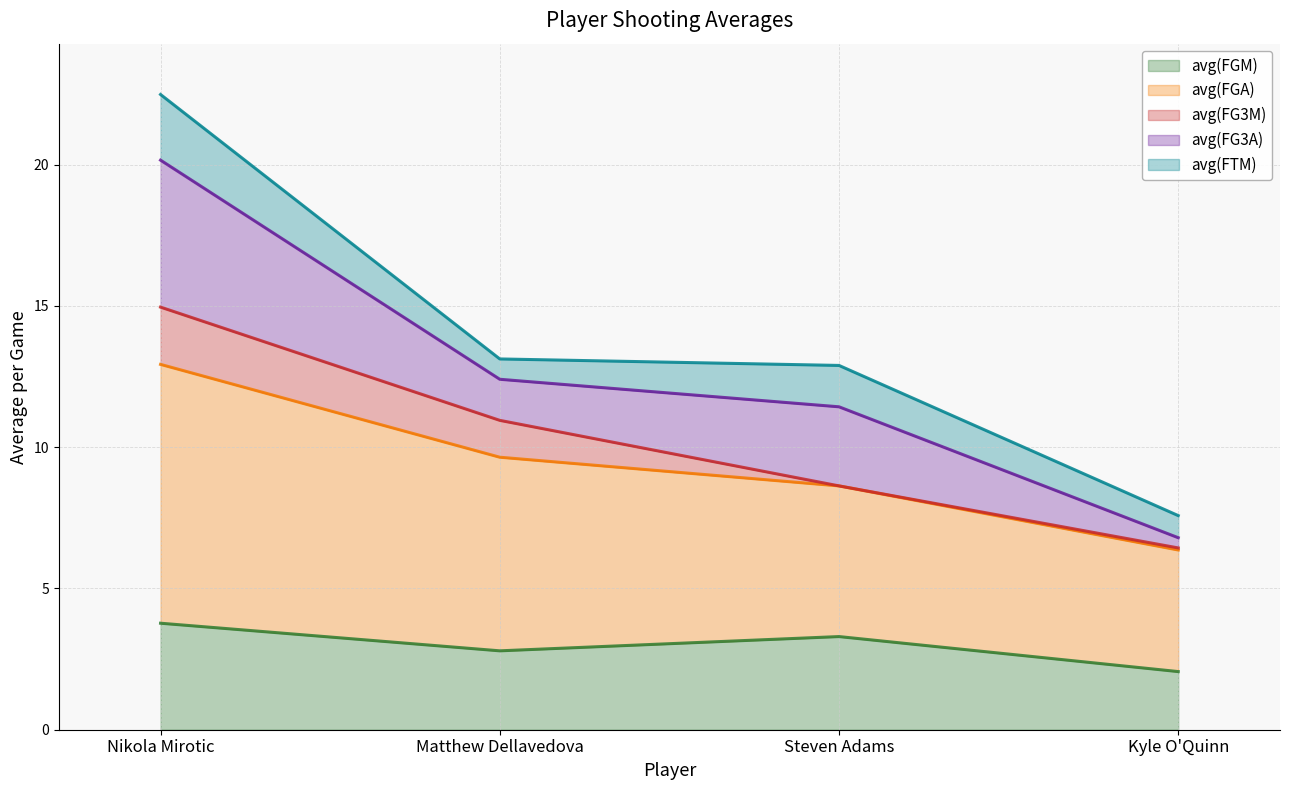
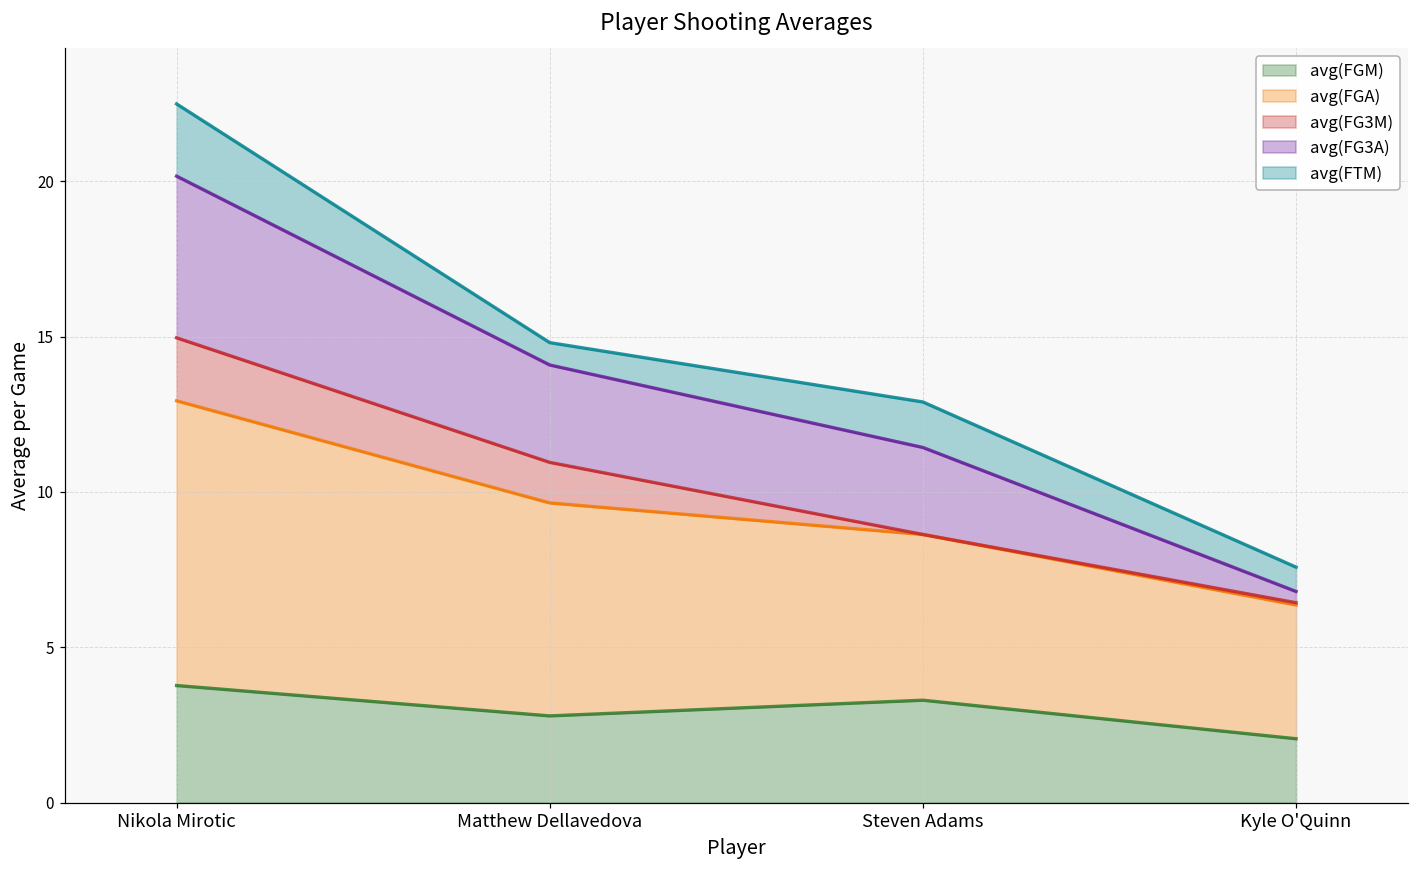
  {
    "avg(FG3A)": {
      "Nikola Mirotic": 5.2,
-     "Matthew Dellavedova": 1.5,
+     "Matthew Dellavedova": 3.1,
      "Steven Adams": 2.8,
      "Kyle O'Quinn": 0.4
    }
  }
